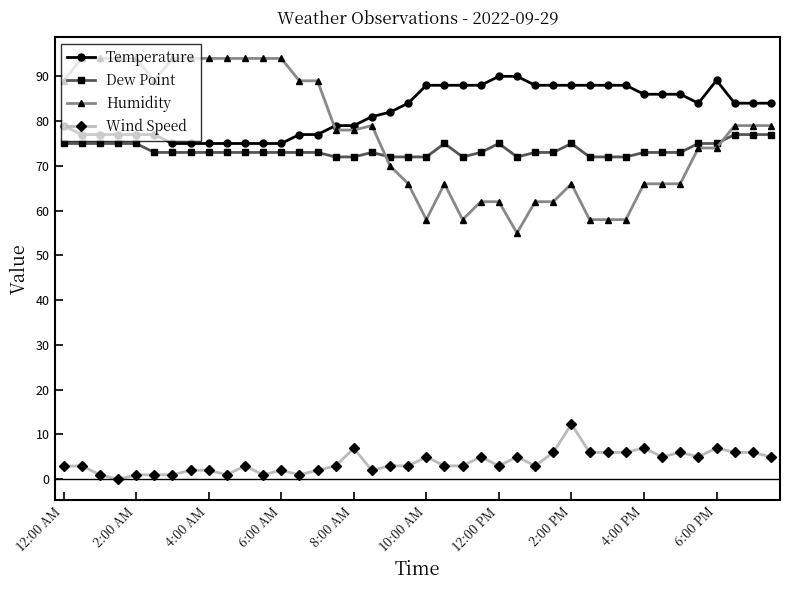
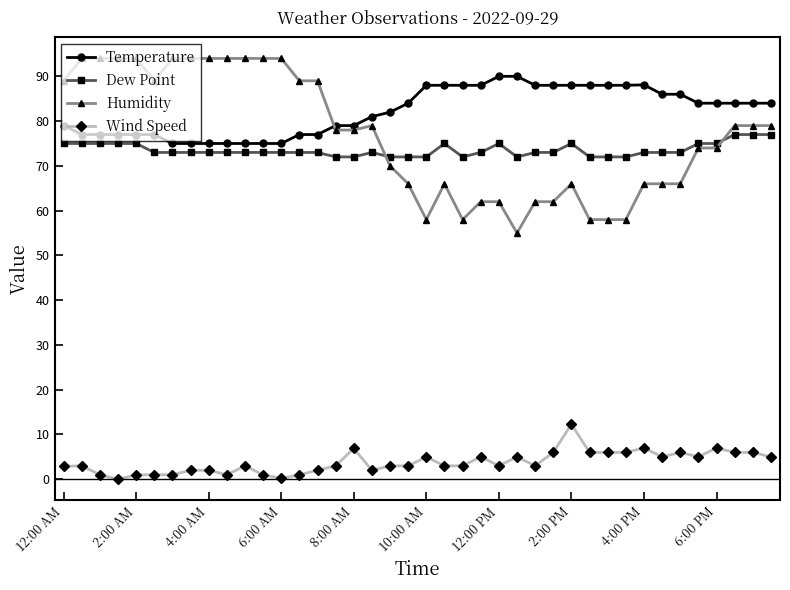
  {
    "Temperature": {
      "4:00 AM": 75,
      "6:00 AM": 75,
      "8:00 AM": 79,
      "10:00 AM": 88,
      "12:00 PM": 90,
      "2:00 PM": 88,
-     "4:00 PM": 86,
-     "6:00 PM": 89
+     "4:00 PM": 88,
+     "6:00 PM": 84
    },
    "Dew Point": {
      "12:00 AM": 75,
      "2:00 AM": 75,
      "4:00 AM": 73,
      "6:00 AM": 73,
      "8:00 AM": 72,
      "10:00 AM": 72,
      "12:00 PM": 75,
      "2:00 PM": 75,
      "4:00 PM": 73,
      "6:00 PM": 75
    },
    "Humidity": {
      "4:00 AM": 94,
      "6:00 AM": 94,
      "8:00 AM": 78,
      "10:00 AM": 58,
      "12:00 PM": 62,
      "2:00 PM": 66,
      "4:00 PM": 66,
      "6:00 PM": 74
    },
    "Wind Speed": {
      "12:00 AM": 3,
      "2:00 AM": 1,
      "4:00 AM": 2,
-     "6:00 AM": 2,
+     "6:00 AM": 0,
      "8:00 AM": 7,
      "10:00 AM": 5,
      "12:00 PM": 3,
      "2:00 PM": 12,
      "4:00 PM": 7,
      "6:00 PM": 7
    }
  }
